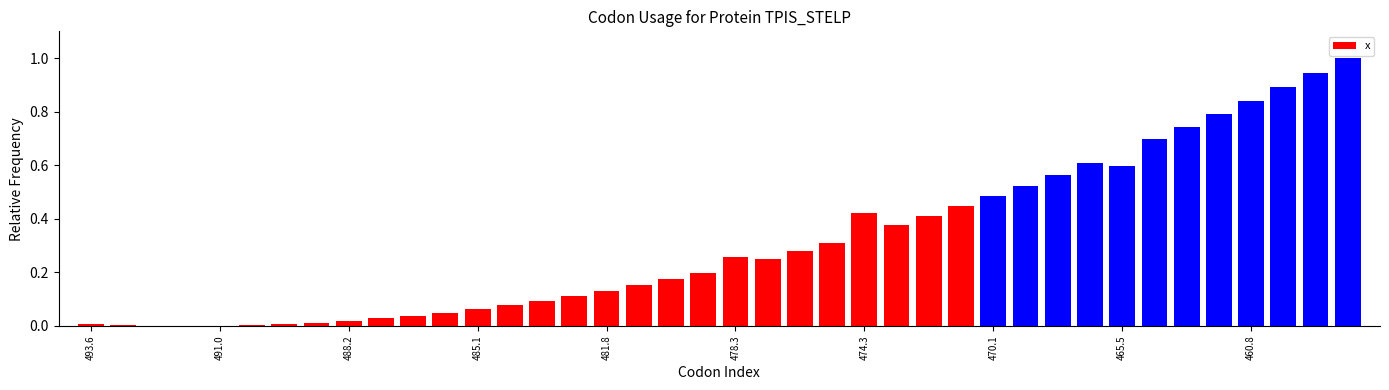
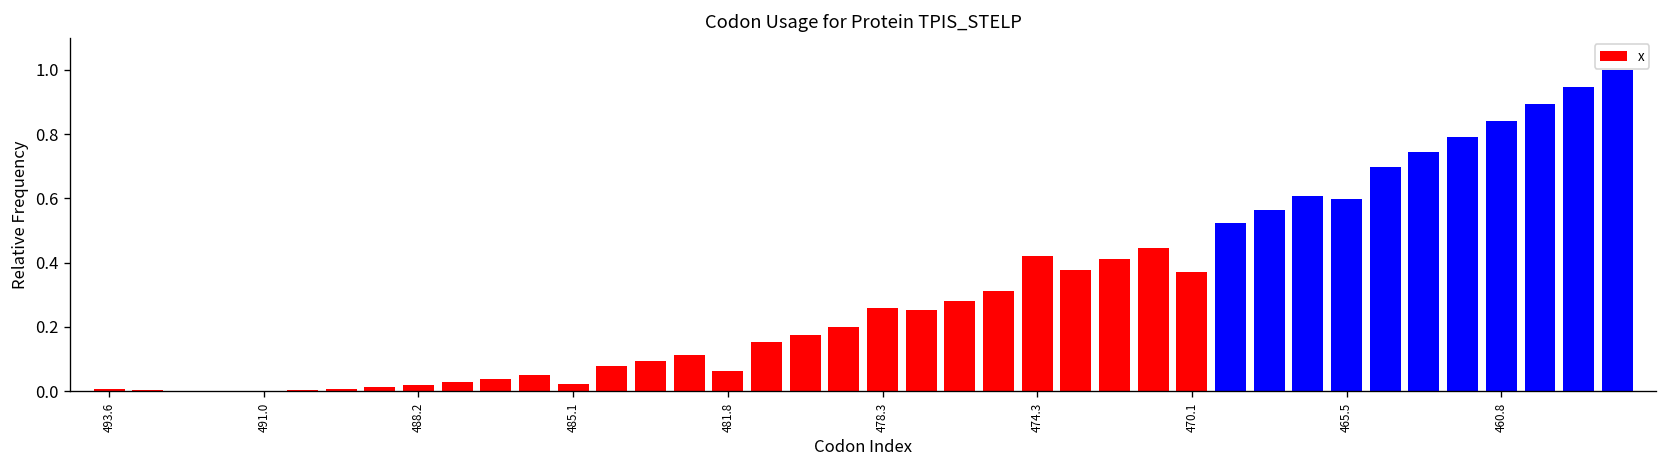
  {
    "488.2": 0.02,
-   "485.1": 0.06,
-   "481.8": 0.13,
+   "485.1": 0.02,
+   "481.8": 0.06,
    "478.3": 0.26,
    "474.3": 0.42,
-   "470.1": 0.48,
+   "470.1": 0.37,
    "465.5": 0.60,
    "460.8": 0.84
  }
